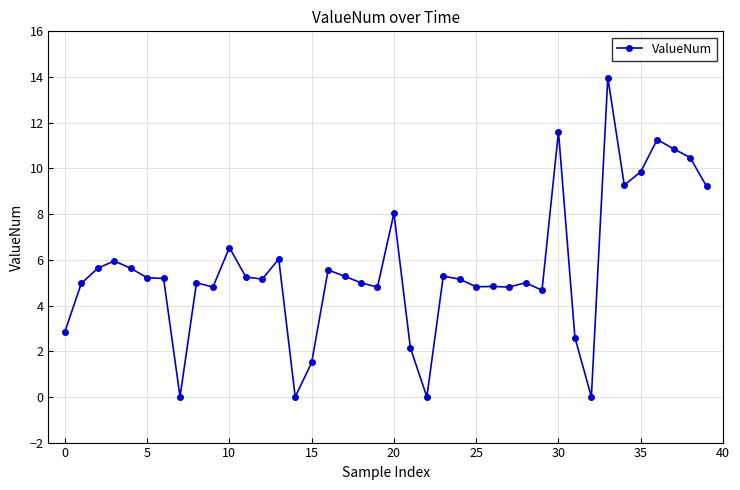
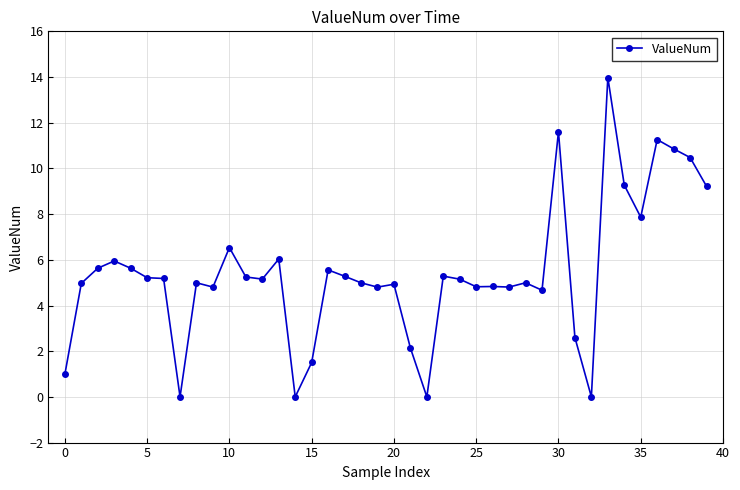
  {
-   "0": 2.9,
+   "0": 1.0,
    "5": 5.2,
    "10": 6.5,
    "15": 1.5,
-   "20": 8.0,
+   "20": 4.9,
    "25": 4.8,
    "30": 11.6,
-   "35": 9.9
+   "35": 7.9
  }
